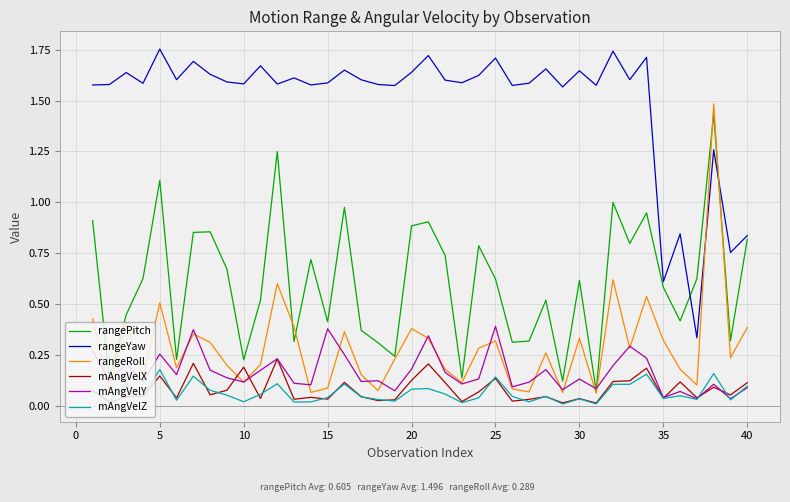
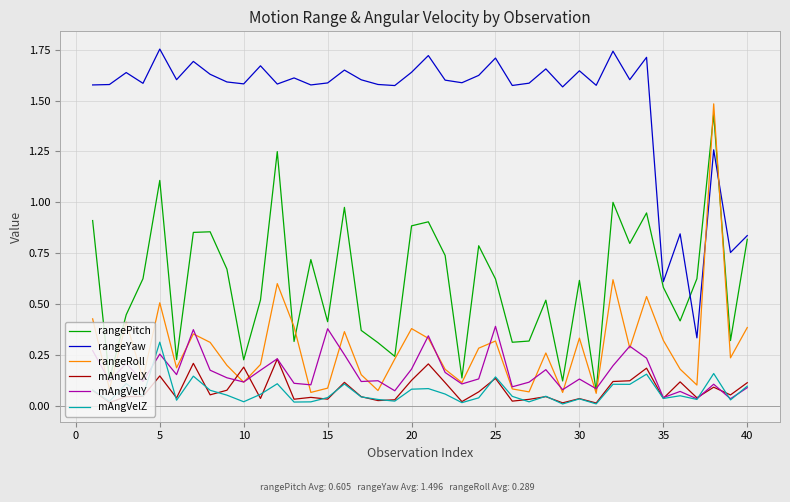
  {
    "rangePitch": {
      "5": 1.11,
      "10": 0.23,
      "15": 0.41,
      "20": 0.89,
      "25": 0.62,
      "30": 0.62,
      "35": 0.58,
      "40": 0.82
    },
    "rangeYaw": {
      "5": 1.75,
      "10": 1.58,
      "15": 1.59,
      "20": 1.64,
      "25": 1.71,
      "30": 1.65,
      "35": 0.61,
      "40": 0.84
    },
    "rangeRoll": {
      "5": 0.51,
      "15": 0.09,
      "20": 0.38,
      "25": 0.32,
      "30": 0.33,
      "35": 0.32,
      "40": 0.39
    },
    "mAngVelX": {
      "5": 0.15,
      "10": 0.19,
      "20": 0.13,
      "40": 0.11
    },
    "mAngVelY": {
      "5": 0.26,
      "15": 0.38,
      "20": 0.18,
      "25": 0.39,
      "30": 0.13
    },
    "mAngVelZ": {
-     "5": 0.18,
+     "5": 0.31,
      "10": 0.02,
      "20": 0.08
    }
  }
